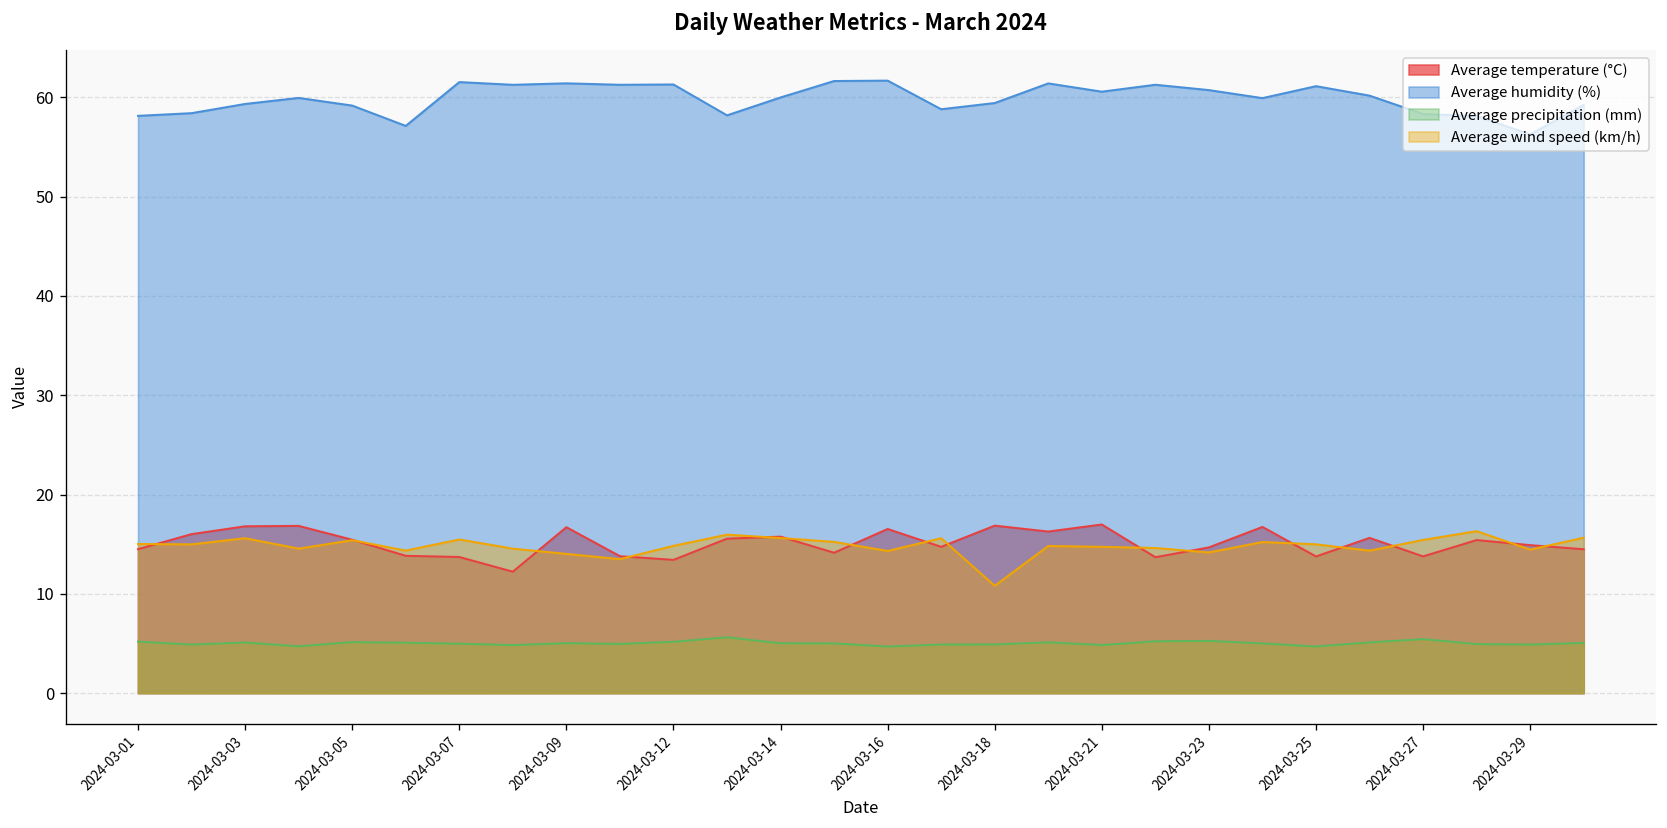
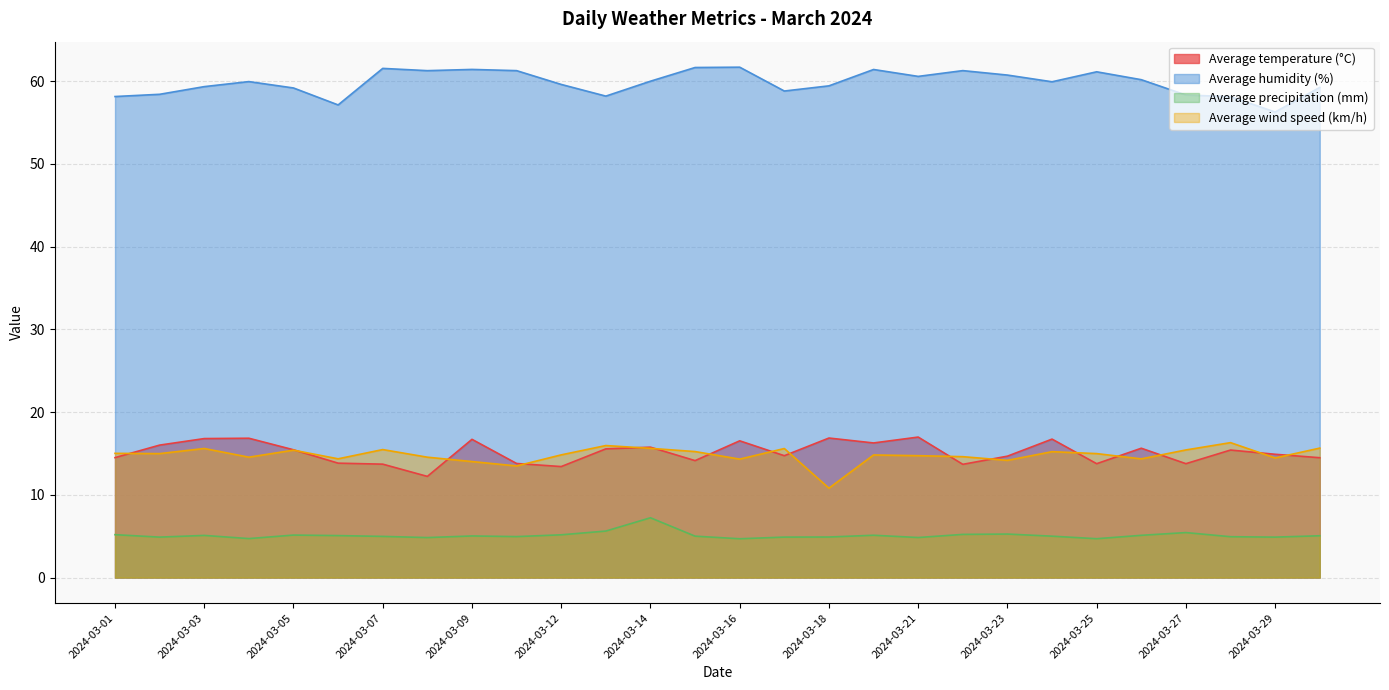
  {
    "Average temperature (°C)": {
      "2024-03-01": 14,
      "2024-03-03": 17,
      "2024-03-07": 14,
      "2024-03-09": 17,
      "2024-03-12": 13,
      "2024-03-16": 17,
      "2024-03-18": 17,
      "2024-03-21": 17,
      "2024-03-23": 15,
      "2024-03-25": 14,
      "2024-03-27": 14,
      "2024-03-29": 15
    },
    "Average humidity (%)": {
      "2024-03-01": 58,
      "2024-03-03": 59,
      "2024-03-05": 59,
      "2024-03-07": 62,
      "2024-03-09": 61,
-     "2024-03-12": 61,
+     "2024-03-12": 60,
      "2024-03-14": 60,
      "2024-03-16": 62,
      "2024-03-18": 59,
      "2024-03-21": 61,
      "2024-03-23": 61,
      "2024-03-25": 61
    },
    "Average precipitation (mm)": {
      "2024-03-01": 5,
      "2024-03-03": 5,
      "2024-03-05": 5,
      "2024-03-07": 5,
      "2024-03-09": 5,
      "2024-03-12": 5,
-     "2024-03-14": 5,
+     "2024-03-14": 7,
      "2024-03-16": 5,
      "2024-03-18": 5,
      "2024-03-21": 5,
      "2024-03-23": 5,
      "2024-03-25": 5,
      "2024-03-27": 5,
      "2024-03-29": 5
    },
    "Average wind speed (km/h)": {
      "2024-03-01": 15,
      "2024-03-03": 16,
      "2024-03-07": 15,
      "2024-03-09": 14,
      "2024-03-12": 15,
      "2024-03-16": 14,
      "2024-03-18": 11,
      "2024-03-21": 15,
      "2024-03-23": 14,
      "2024-03-25": 15,
      "2024-03-27": 15,
      "2024-03-29": 14
    }
  }
